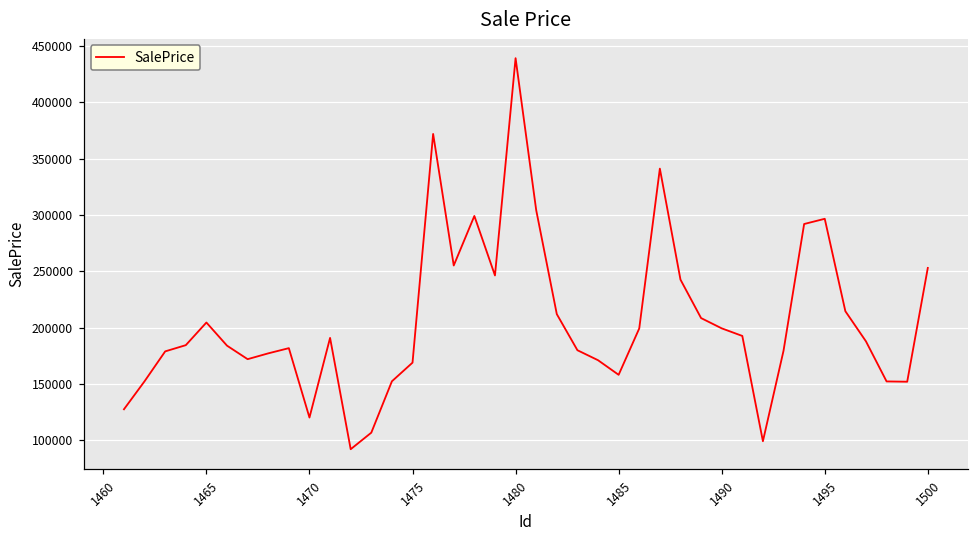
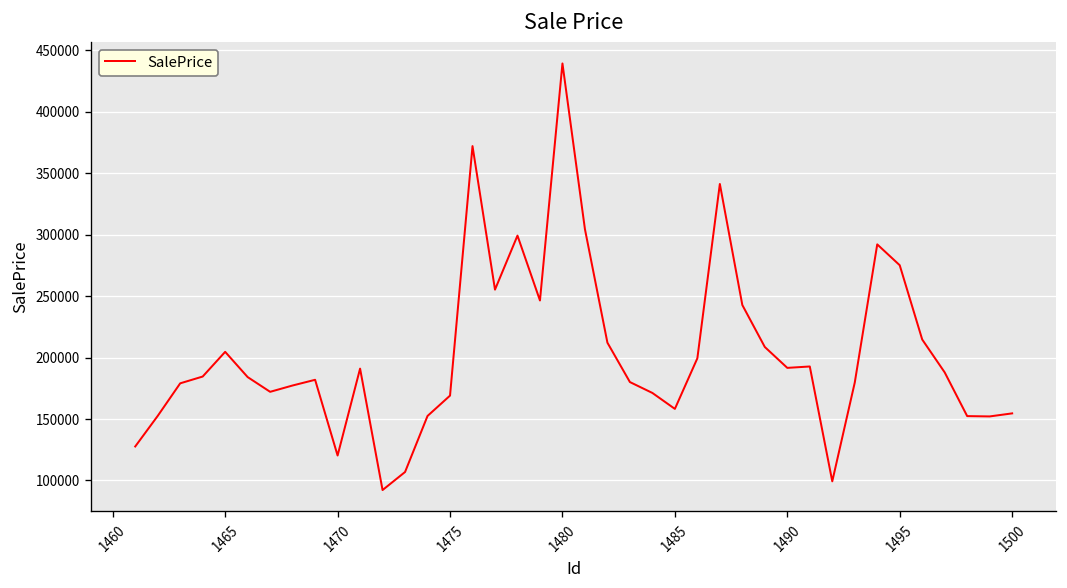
  {
    "1465": 205000,
    "1470": 120000,
    "1475": 169000,
    "1480": 439000,
    "1485": 158000,
-   "1490": 200000,
-   "1495": 297000,
-   "1500": 253000
+   "1490": 192000,
+   "1495": 275000,
+   "1500": 155000
  }
